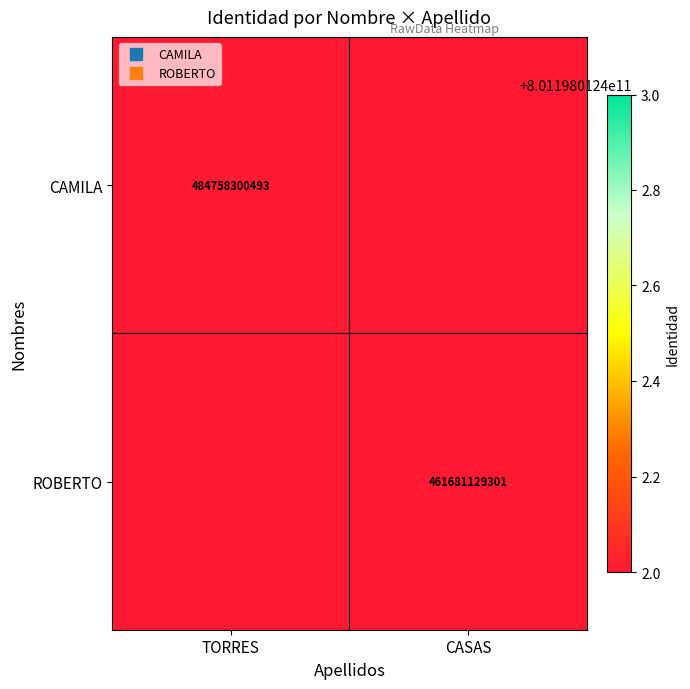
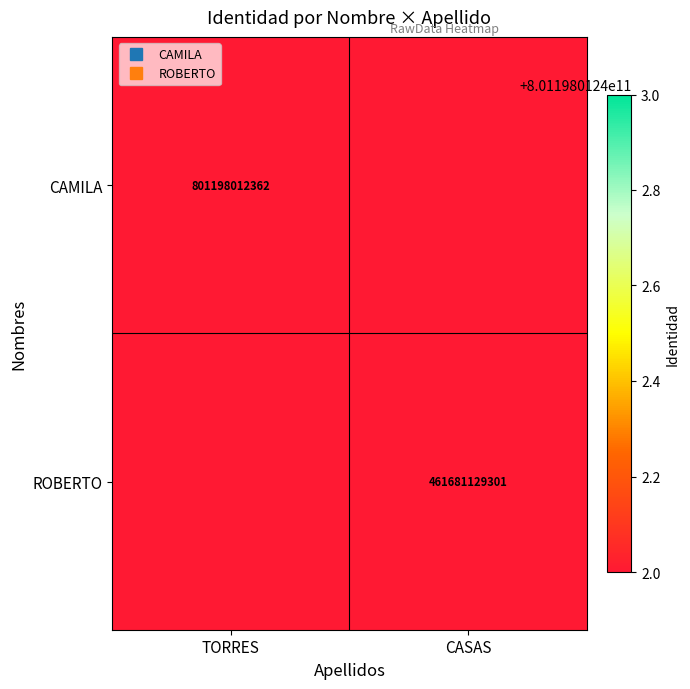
  {
    "CAMILA": {
-     "TORRES": 484758300493
+     "TORRES": 801198012362
    },
    "ROBERTO": {
      "CASAS": 461681129301
    }
  }
